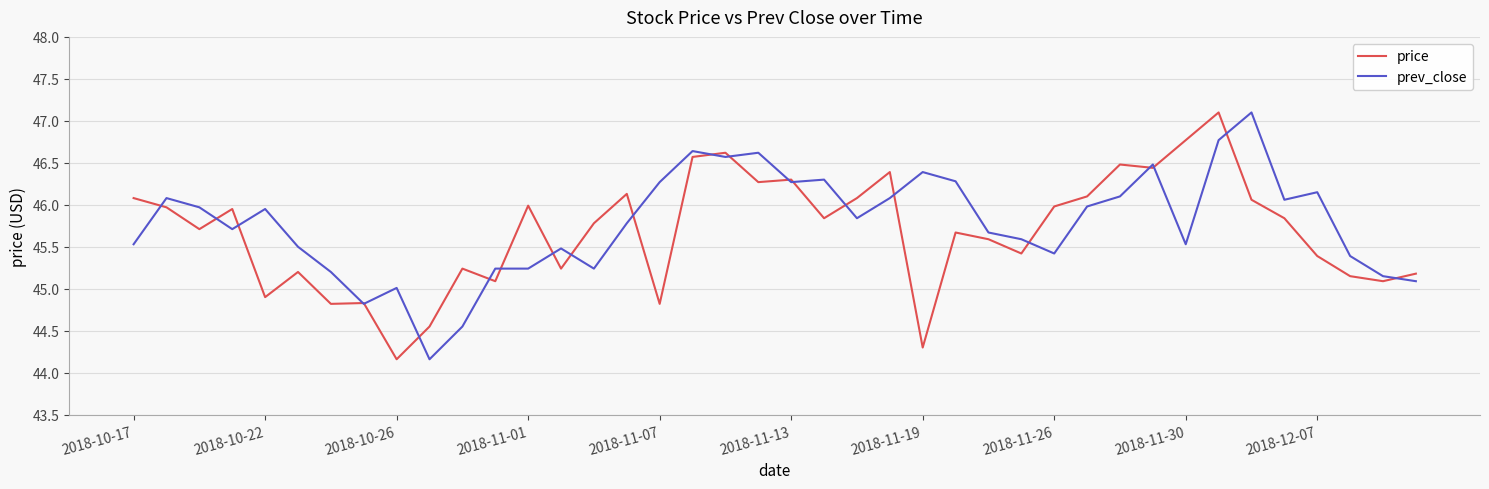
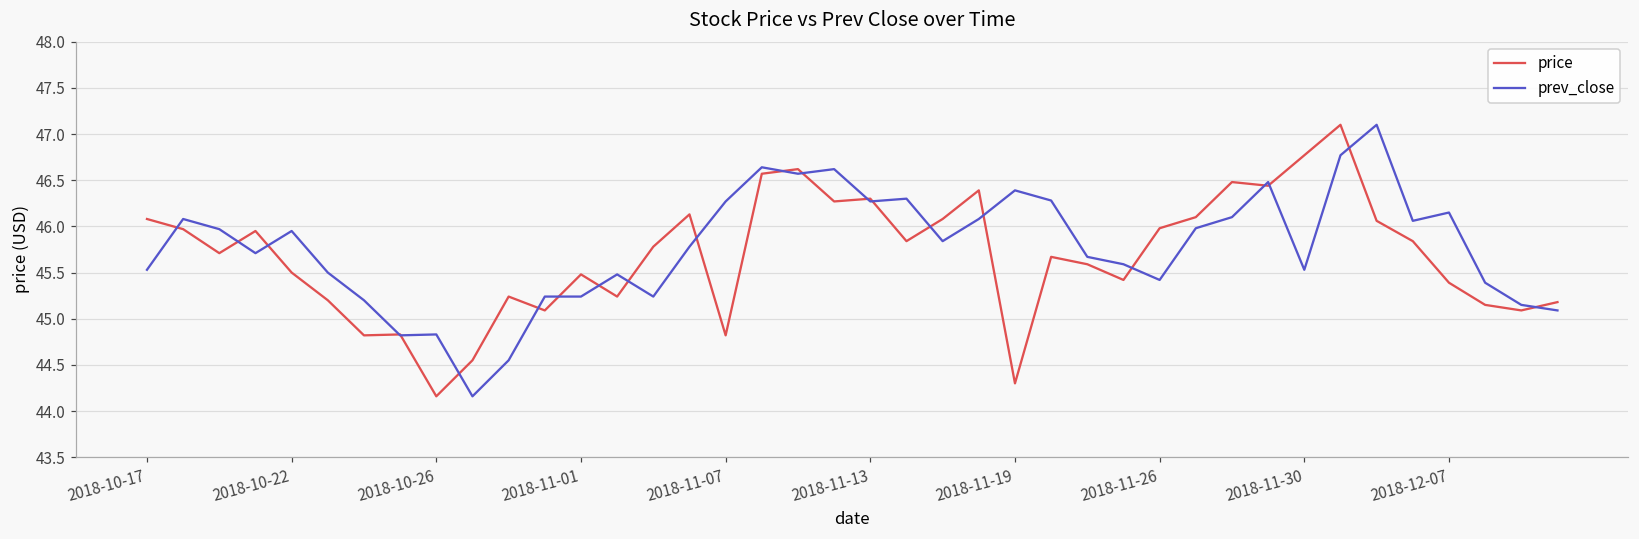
  {
    "price": {
-     "2018-10-22": 44.9,
+     "2018-10-22": 45.5,
      "2018-10-26": 44.2,
-     "2018-11-01": 46.0,
+     "2018-11-01": 45.5,
      "2018-11-07": 44.8,
      "2018-11-19": 44.3,
      "2018-11-26": 46.0,
      "2018-11-30": 46.8,
      "2018-12-07": 45.4
    },
    "prev_close": {
      "2018-10-22": 46.0,
-     "2018-10-26": 45.0,
+     "2018-10-26": 44.8,
      "2018-11-01": 45.2,
      "2018-11-07": 46.3,
      "2018-11-19": 46.4,
      "2018-11-26": 45.4,
      "2018-11-30": 45.5,
      "2018-12-07": 46.2
    }
  }
